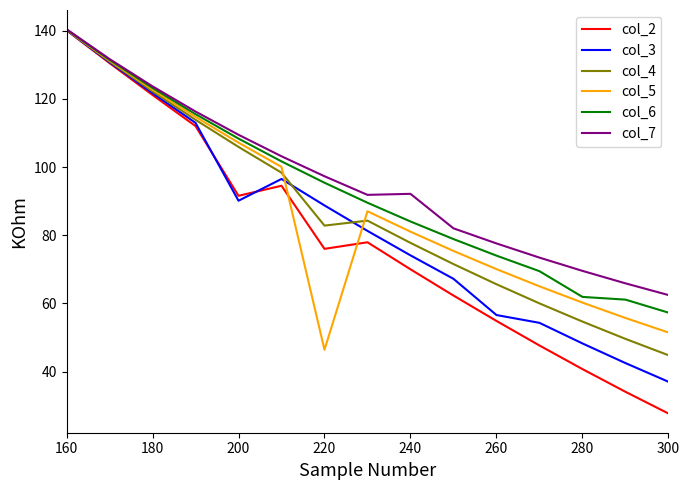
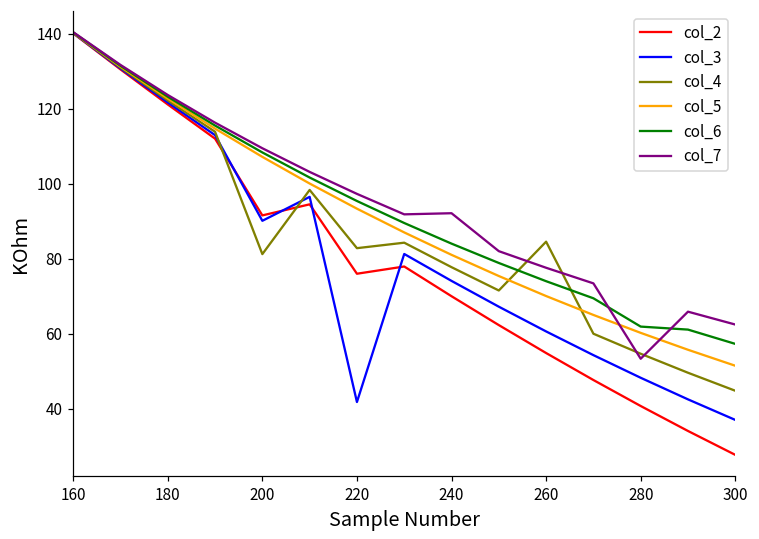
  {
    "col_2": {
      "200": 92,
      "220": 76,
      "240": 70,
      "260": 55,
      "280": 41,
      "300": 28
    },
    "col_3": {
      "200": 90,
-     "220": 89,
+     "220": 42,
      "240": 74,
-     "260": 57,
+     "260": 61,
      "280": 48,
      "300": 37
    },
    "col_4": {
-     "200": 106,
+     "200": 81,
      "220": 83,
      "240": 78,
-     "260": 66,
+     "260": 85,
      "280": 55,
      "300": 45
    },
    "col_5": {
      "200": 107,
-     "220": 46,
+     "220": 93,
      "240": 81,
      "260": 70,
      "280": 60,
      "300": 51
    },
    "col_6": {
      "200": 108,
      "220": 95,
      "240": 84,
      "260": 74,
      "280": 62,
      "300": 57
    },
    "col_7": {
      "200": 109,
      "220": 97,
      "240": 92,
      "260": 78,
-     "280": 70,
+     "280": 53,
      "300": 62
    }
  }
